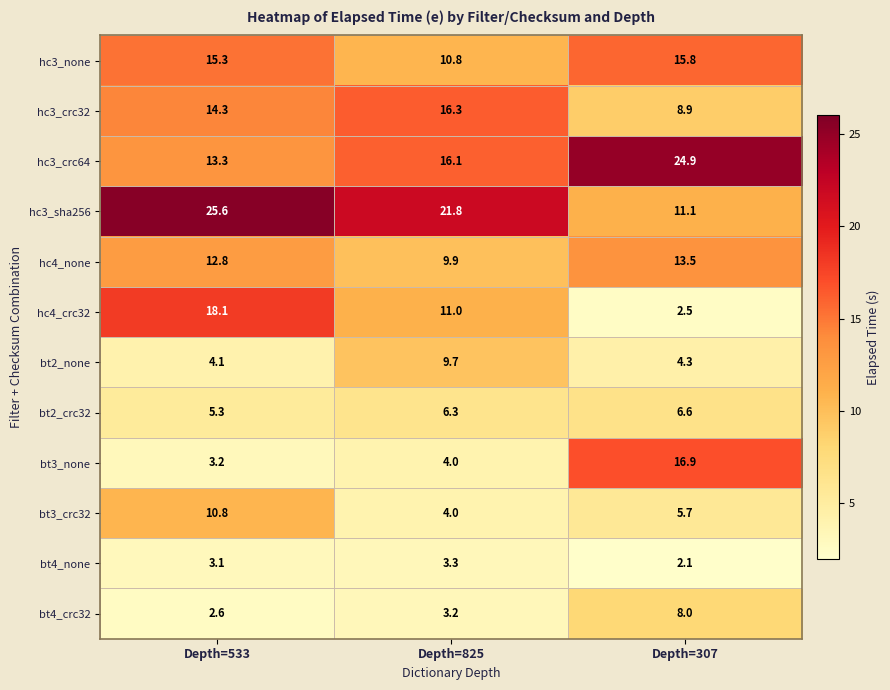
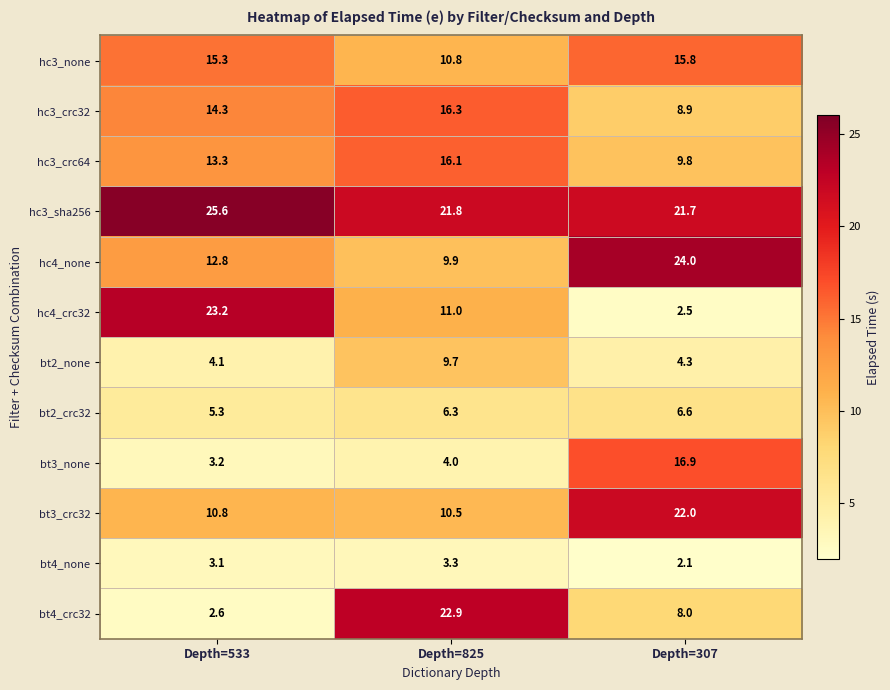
  {
    "hc3_none": {
      "Depth=533": 15.3,
      "Depth=825": 10.8,
      "Depth=307": 15.8
    },
    "hc3_crc32": {
      "Depth=533": 14.3,
      "Depth=825": 16.3,
      "Depth=307": 8.9
    },
    "hc3_crc64": {
      "Depth=533": 13.3,
      "Depth=825": 16.1,
-     "Depth=307": 24.9
+     "Depth=307": 9.8
    },
    "hc3_sha256": {
      "Depth=533": 25.6,
      "Depth=825": 21.8,
-     "Depth=307": 11.1
+     "Depth=307": 21.7
    },
    "hc4_none": {
      "Depth=533": 12.8,
      "Depth=825": 9.9,
-     "Depth=307": 13.5
+     "Depth=307": 24.0
    },
    "hc4_crc32": {
-     "Depth=533": 18.1,
+     "Depth=533": 23.2,
      "Depth=825": 11.0,
      "Depth=307": 2.5
    },
    "bt2_none": {
      "Depth=533": 4.1,
      "Depth=825": 9.7,
      "Depth=307": 4.3
    },
    "bt2_crc32": {
      "Depth=533": 5.3,
      "Depth=825": 6.3,
      "Depth=307": 6.6
    },
    "bt3_none": {
      "Depth=533": 3.2,
      "Depth=825": 4.0,
      "Depth=307": 16.9
    },
    "bt3_crc32": {
      "Depth=533": 10.8,
-     "Depth=825": 4.0,
-     "Depth=307": 5.7
+     "Depth=825": 10.5,
+     "Depth=307": 22.0
    },
    "bt4_none": {
      "Depth=533": 3.1,
      "Depth=825": 3.3,
      "Depth=307": 2.1
    },
    "bt4_crc32": {
      "Depth=533": 2.6,
-     "Depth=825": 3.2,
+     "Depth=825": 22.9,
      "Depth=307": 8.0
    }
  }
